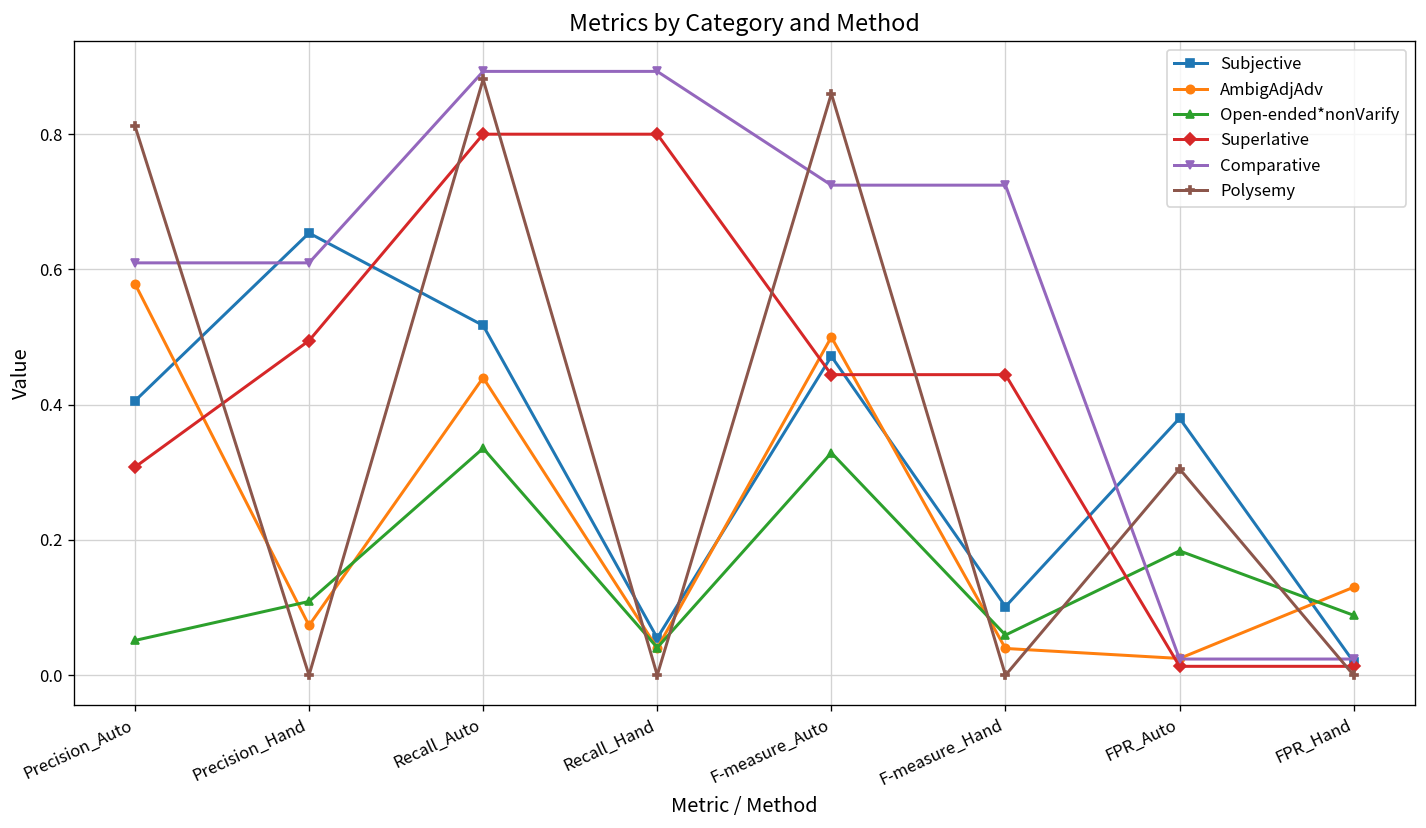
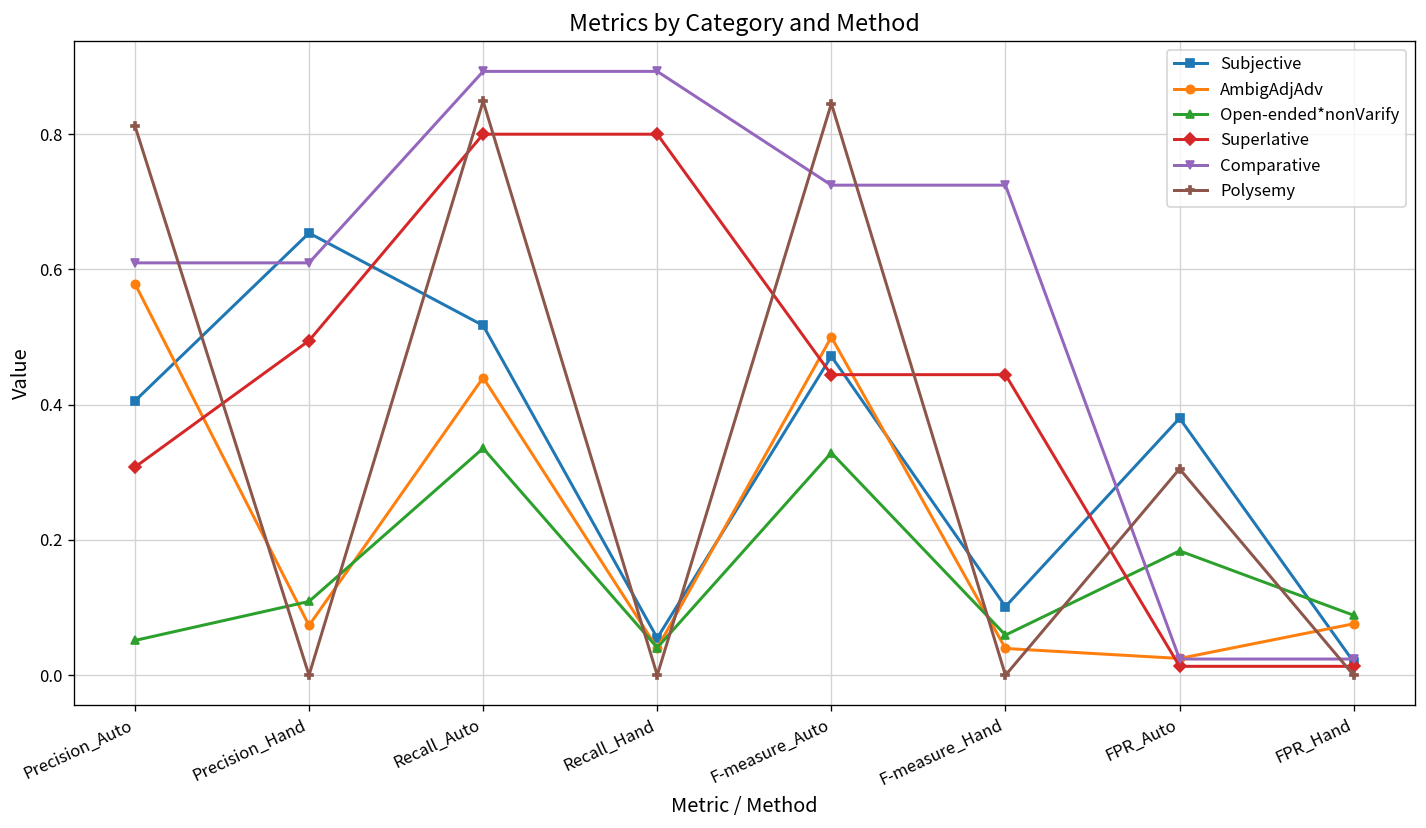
  {
    "Subjective": {
      "Precision_Auto": 0.41,
      "Precision_Hand": 0.65,
      "Recall_Auto": 0.52,
      "Recall_Hand": 0.06,
      "F-measure_Auto": 0.47,
      "F-measure_Hand": 0.10,
      "FPR_Auto": 0.38
    },
    "AmbigAdjAdv": {
      "Precision_Auto": 0.58,
      "Precision_Hand": 0.07,
      "Recall_Auto": 0.44,
      "F-measure_Auto": 0.50,
      "F-measure_Hand": 0.04,
-     "FPR_Hand": 0.13
+     "FPR_Hand": 0.08
    },
    "Open-ended*nonVarify": {
      "Precision_Auto": 0.05,
      "Precision_Hand": 0.11,
      "Recall_Auto": 0.34,
      "F-measure_Auto": 0.33,
      "F-measure_Hand": 0.06,
      "FPR_Auto": 0.18,
      "FPR_Hand": 0.09
    },
    "Superlative": {
      "Precision_Auto": 0.31,
      "Precision_Hand": 0.49,
      "Recall_Auto": 0.80,
      "Recall_Hand": 0.80,
      "F-measure_Auto": 0.44,
      "F-measure_Hand": 0.44,
      "FPR_Auto": 0.01,
      "FPR_Hand": 0.01
    },
    "Comparative": {
      "Precision_Auto": 0.61,
      "Precision_Hand": 0.61,
      "Recall_Auto": 0.89,
      "Recall_Hand": 0.89,
      "F-measure_Auto": 0.72,
      "F-measure_Hand": 0.72
    },
    "Polysemy": {
      "Precision_Auto": 0.81,
      "Precision_Hand": 0.00,
-     "Recall_Auto": 0.88,
+     "Recall_Auto": 0.85,
      "Recall_Hand": 0.00,
-     "F-measure_Auto": 0.86,
+     "F-measure_Auto": 0.85,
      "F-measure_Hand": 0.00,
      "FPR_Auto": 0.31,
      "FPR_Hand": 0.00
    }
  }
